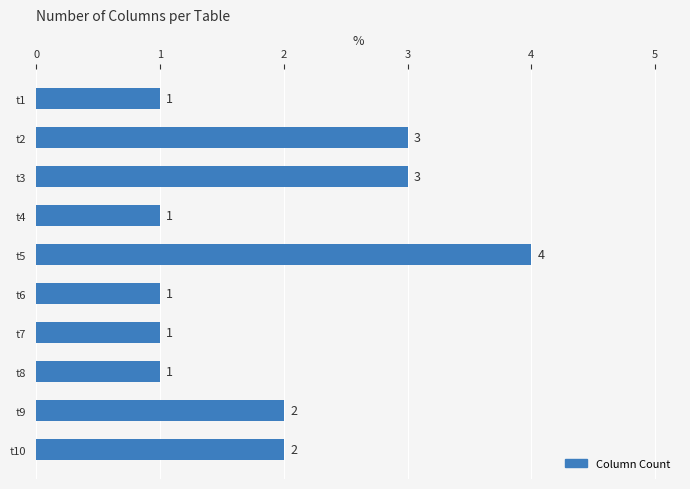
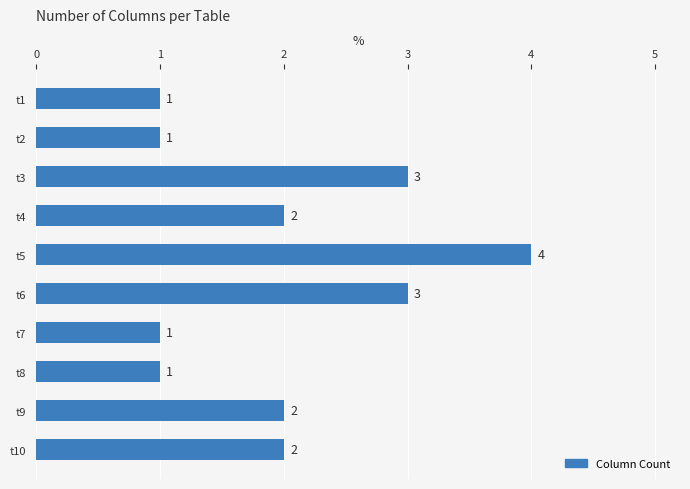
  {
    "t1": 1,
-   "t2": 3,
+   "t2": 1,
    "t3": 3,
-   "t4": 1,
+   "t4": 2,
    "t5": 4,
-   "t6": 1,
+   "t6": 3,
    "t7": 1,
    "t8": 1,
    "t9": 2,
    "t10": 2
  }
